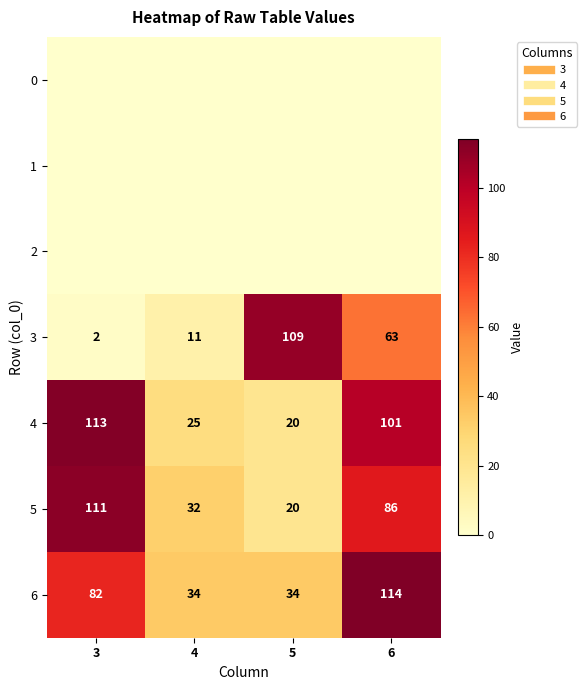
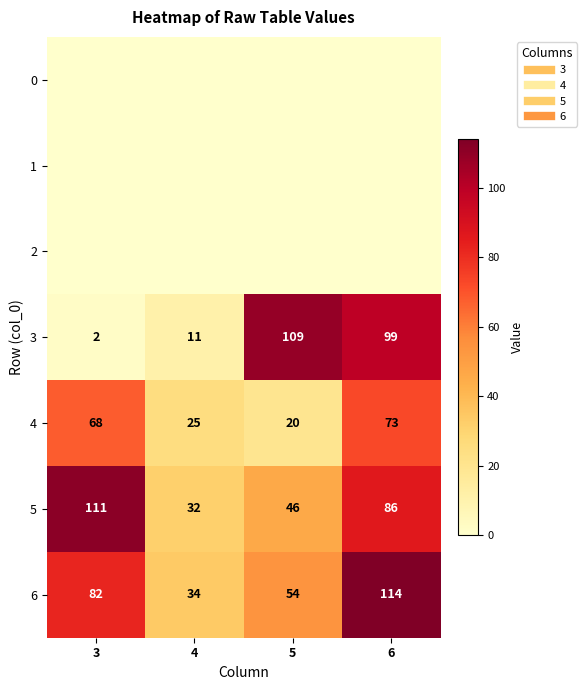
  {
    "3": {
      "3": 2,
      "4": 11,
      "5": 109,
-     "6": 63
+     "6": 99
    },
    "4": {
-     "3": 113,
+     "3": 68,
      "4": 25,
      "5": 20,
-     "6": 101
+     "6": 73
    },
    "5": {
      "3": 111,
      "4": 32,
-     "5": 20,
+     "5": 46,
      "6": 86
    },
    "6": {
      "3": 82,
      "4": 34,
-     "5": 34,
+     "5": 54,
      "6": 114
    }
  }
